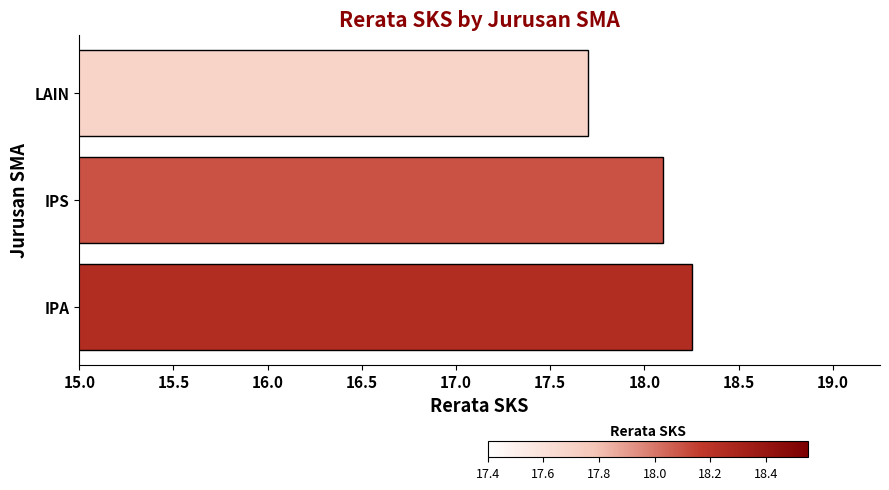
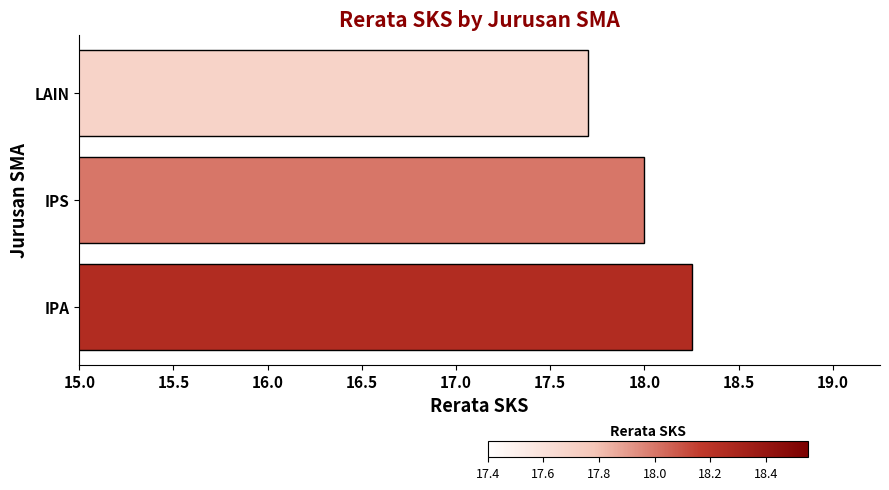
  {
    "LAIN": 17.7,
-   "IPS": 18.1,
+   "IPS": 18.0,
    "IPA": 18.25
  }
